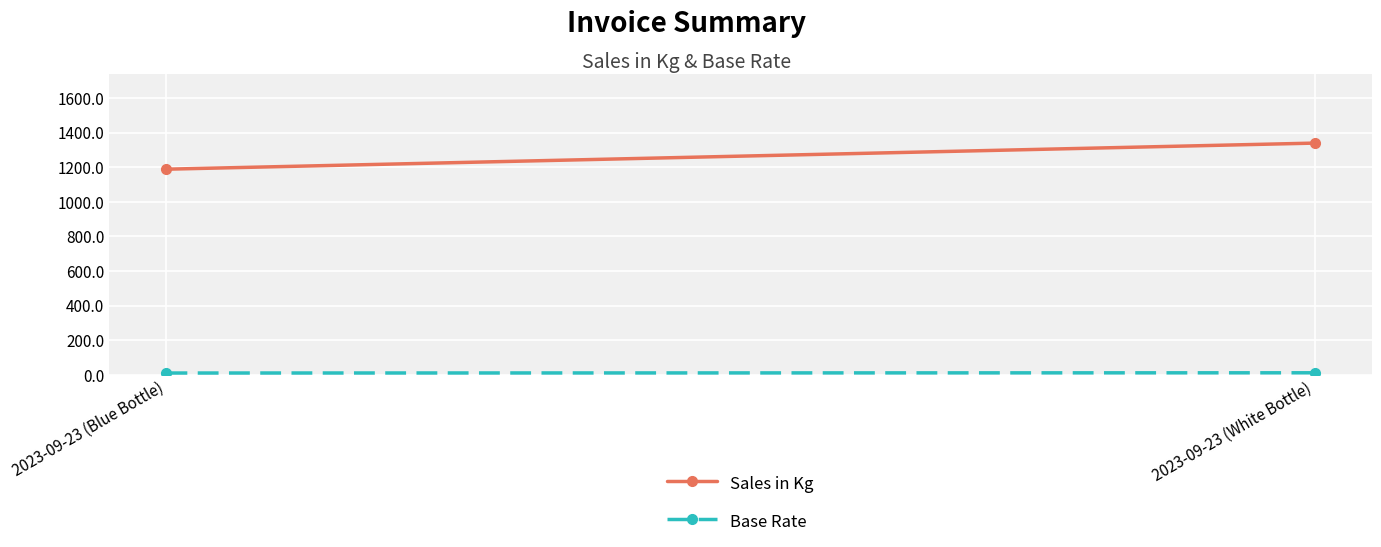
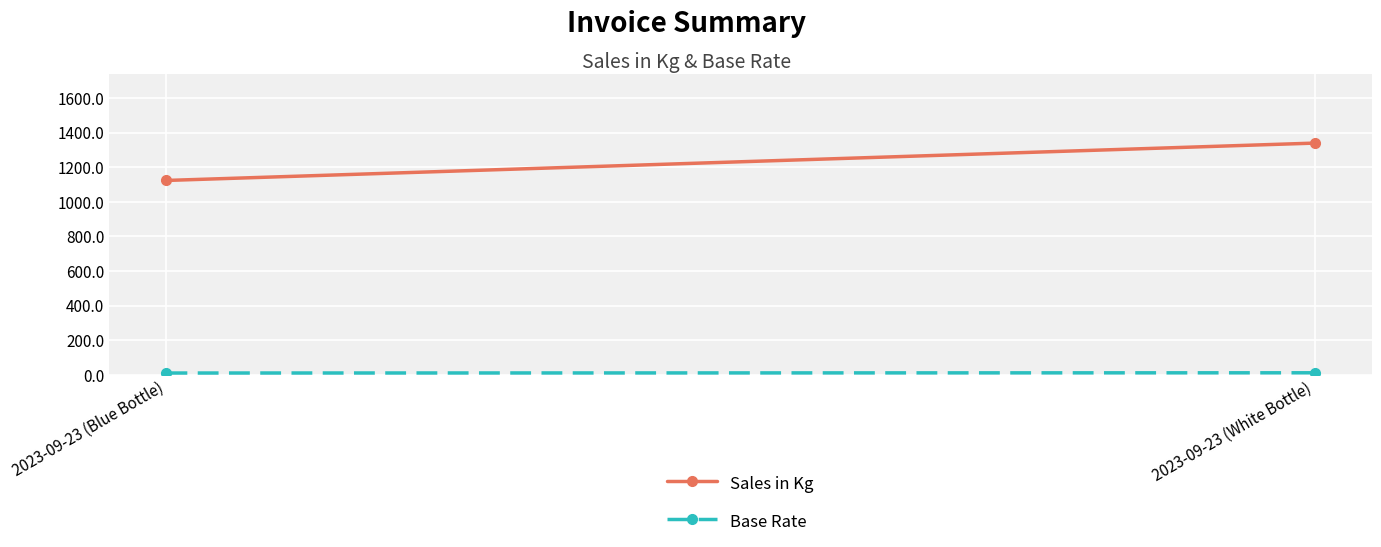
  {
    "Sales in Kg": {
-     "2023-09-23 (Blue Bottle)": 1190,
+     "2023-09-23 (Blue Bottle)": 1120,
      "2023-09-23 (White Bottle)": 1340
    },
    "Base Rate": {
      "2023-09-23 (Blue Bottle)": 10,
      "2023-09-23 (White Bottle)": 10
    }
  }
